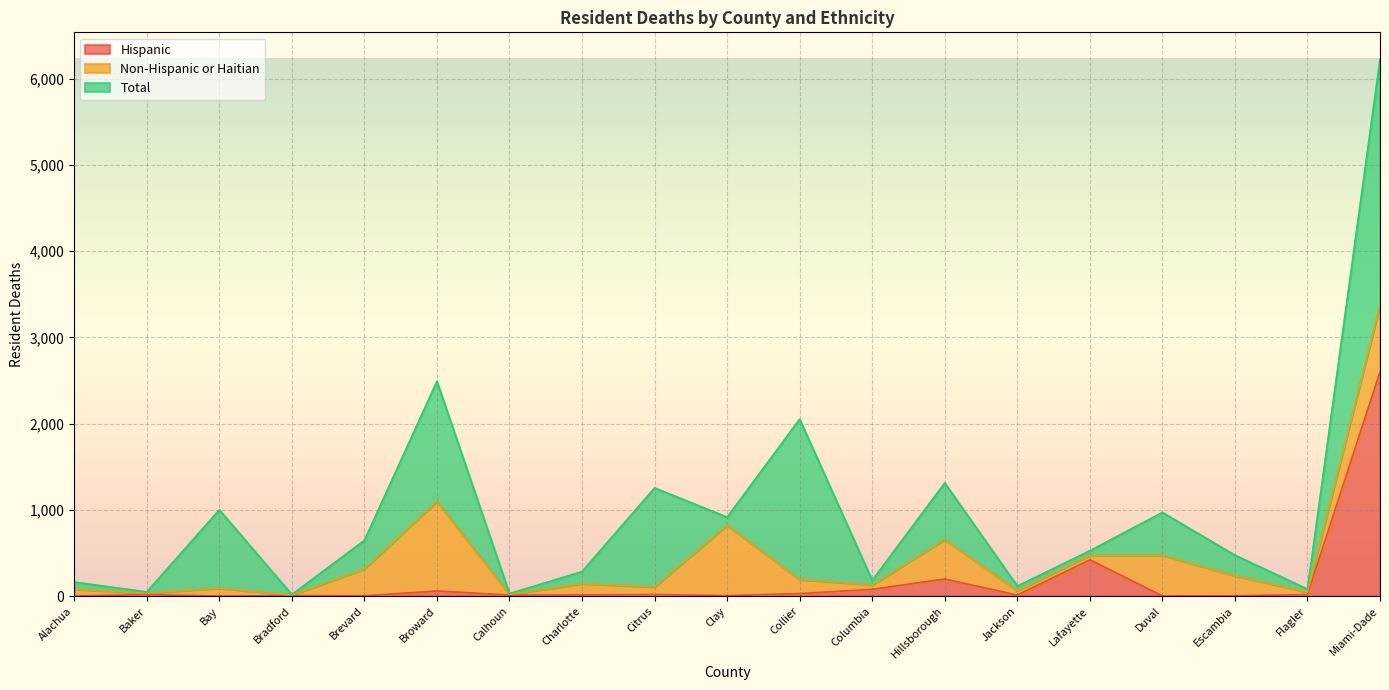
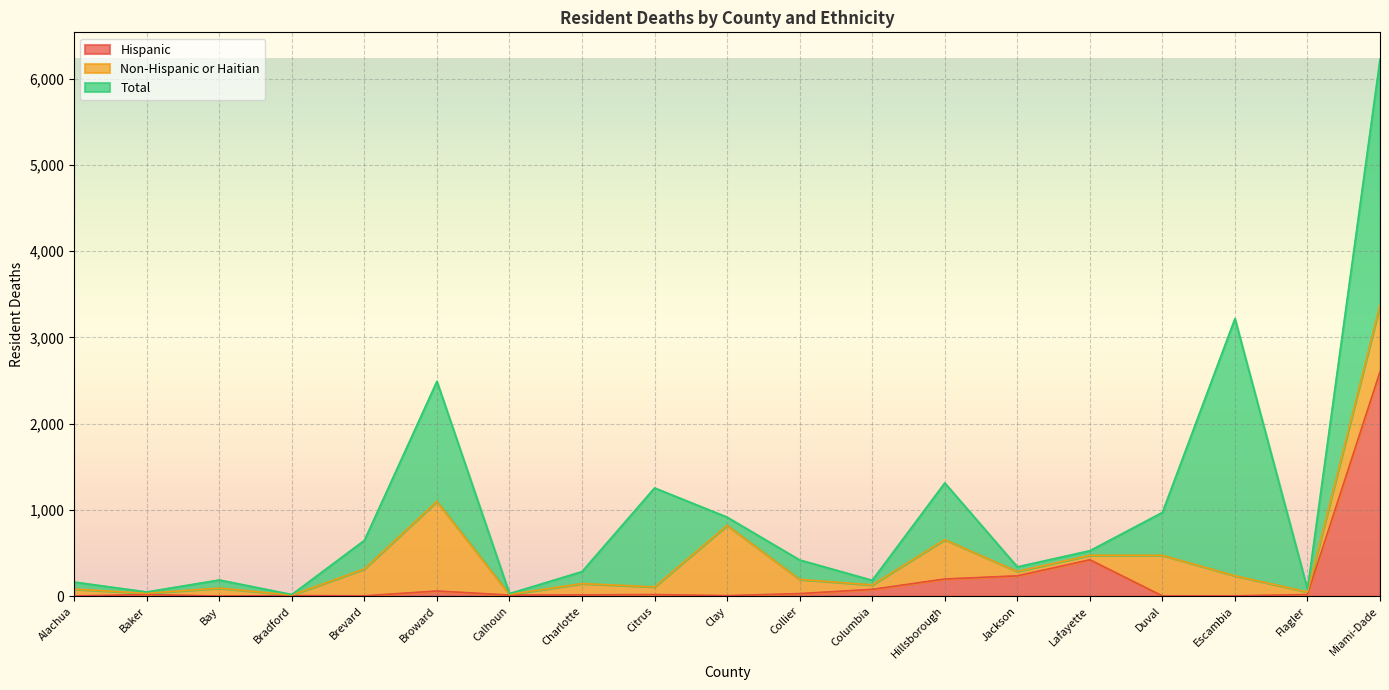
  {
    "Hispanic": {
      "Alachua": "0",
      "Bay": "0",
      "Brevard": "0",
      "Broward": "100",
      "Charlotte": "0",
      "Citrus": "0",
      "Clay": "0",
      "Collier": "0",
      "Columbia": "100",
      "Hillsborough": "200",
-     "Jackson": "0",
+     "Jackson": "200",
      "Lafayette": "400",
      "Duval": "0",
      "Escambia": "0",
      "Miami-Dade": "2,600"
    },
    "Non-Hispanic or Haitian": {
      "Alachua": "100",
      "Bay": "100",
      "Brevard": "300",
      "Broward": "1,000",
      "Charlotte": "100",
      "Citrus": "100",
      "Clay": "800",
      "Collier": "200",
      "Columbia": "100",
      "Hillsborough": "500",
      "Jackson": "100",
      "Lafayette": "100",
      "Duval": "500",
      "Escambia": "200",
      "Miami-Dade": "800"
    },
    "Total": {
      "Alachua": "100",
-     "Bay": "900",
+     "Bay": "100",
      "Brevard": "300",
      "Broward": "1,400",
      "Charlotte": "100",
      "Citrus": "1,100",
      "Clay": "100",
-     "Collier": "1,900",
+     "Collier": "200",
      "Columbia": "100",
      "Hillsborough": "700",
      "Jackson": "100",
      "Lafayette": "100",
      "Duval": "500",
-     "Escambia": "200",
+     "Escambia": "3,000",
      "Flagler": "0",
      "Miami-Dade": "2,900"
    }
  }
